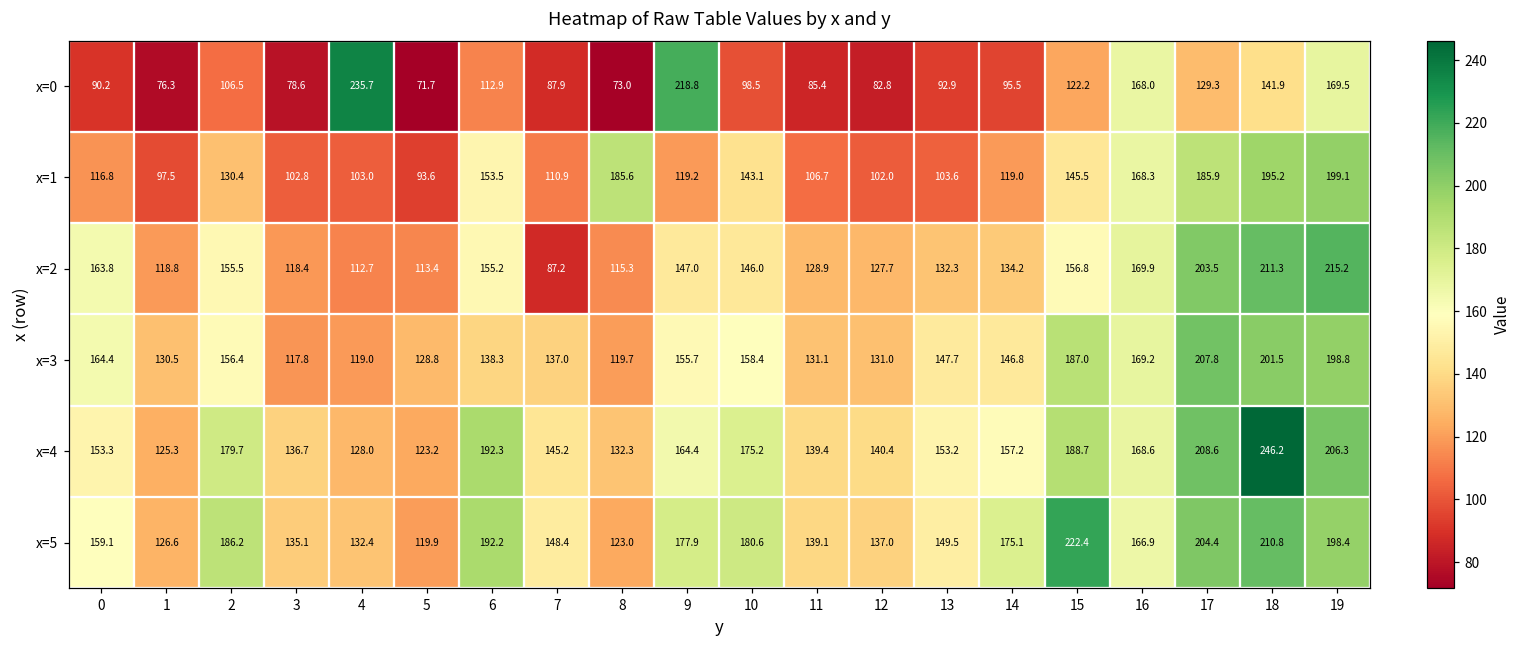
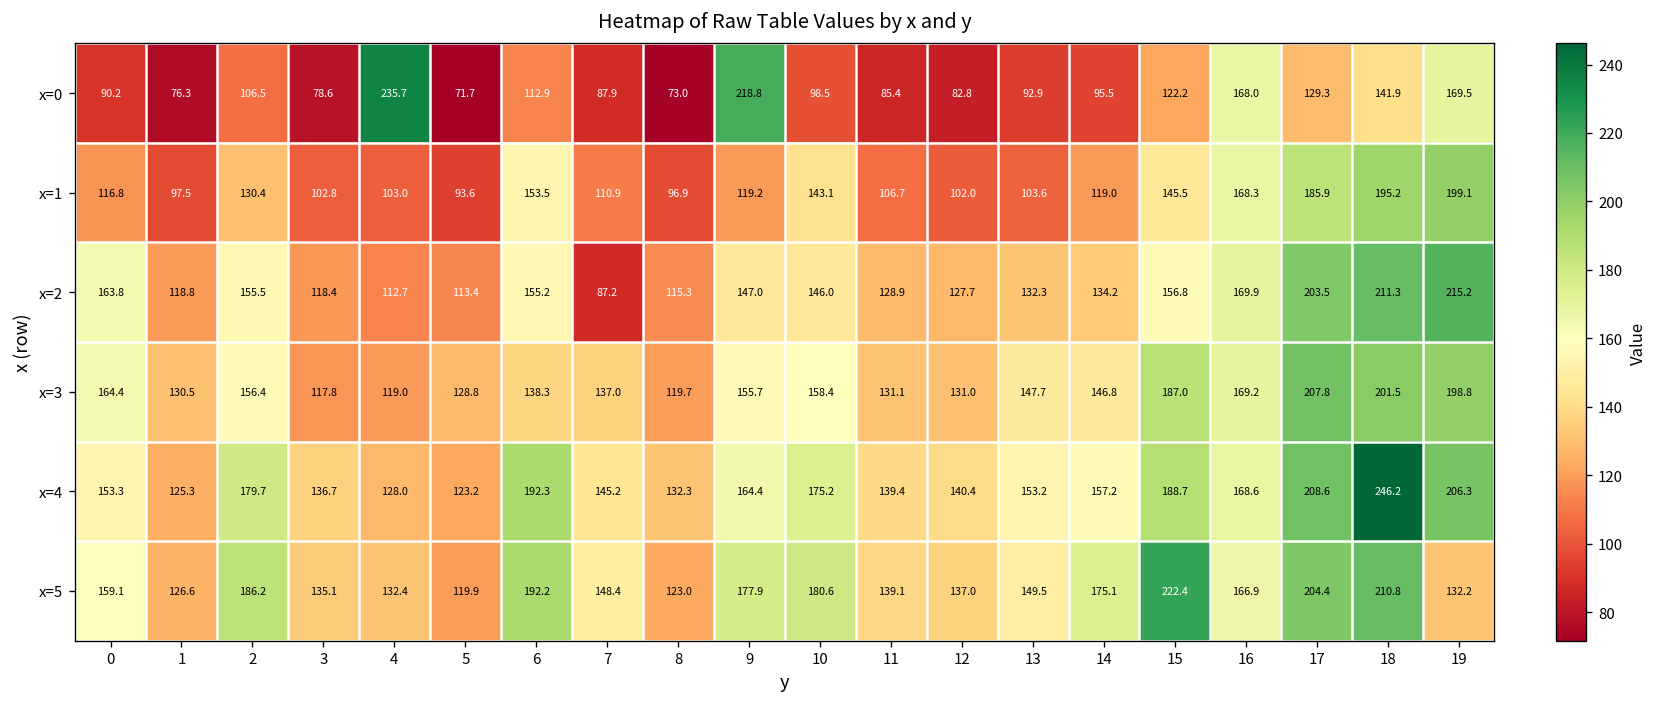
  {
    "x=0": {
      "0": 90.2,
      "1": 76.3,
      "2": 106.5,
      "3": 78.6,
      "4": 235.7,
      "5": 71.7,
      "6": 112.9,
      "7": 87.9,
      "8": 73.0,
      "9": 218.8,
      "10": 98.5,
      "11": 85.4,
      "12": 82.8,
      "13": 92.9,
      "14": 95.5,
      "15": 122.2,
      "16": 168.0,
      "17": 129.3,
      "18": 141.9,
      "19": 169.5
    },
    "x=1": {
      "0": 116.8,
      "1": 97.5,
      "2": 130.4,
      "3": 102.8,
      "4": 103.0,
      "5": 93.6,
      "6": 153.5,
      "7": 110.9,
-     "8": 185.6,
+     "8": 96.9,
      "9": 119.2,
      "10": 143.1,
      "11": 106.7,
      "12": 102.0,
      "13": 103.6,
      "14": 119.0,
      "15": 145.5,
      "16": 168.3,
      "17": 185.9,
      "18": 195.2,
      "19": 199.1
    },
    "x=2": {
      "0": 163.8,
      "1": 118.8,
      "2": 155.5,
      "3": 118.4,
      "4": 112.7,
      "5": 113.4,
      "6": 155.2,
      "7": 87.2,
      "8": 115.3,
      "9": 147.0,
      "10": 146.0,
      "11": 128.9,
      "12": 127.7,
      "13": 132.3,
      "14": 134.2,
      "15": 156.8,
      "16": 169.9,
      "17": 203.5,
      "18": 211.3,
      "19": 215.2
    },
    "x=3": {
      "0": 164.4,
      "1": 130.5,
      "2": 156.4,
      "3": 117.8,
      "4": 119.0,
      "5": 128.8,
      "6": 138.3,
      "7": 137.0,
      "8": 119.7,
      "9": 155.7,
      "10": 158.4,
      "11": 131.1,
      "12": 131.0,
      "13": 147.7,
      "14": 146.8,
      "15": 187.0,
      "16": 169.2,
      "17": 207.8,
      "18": 201.5,
      "19": 198.8
    },
    "x=4": {
      "0": 153.3,
      "1": 125.3,
      "2": 179.7,
      "3": 136.7,
      "4": 128.0,
      "5": 123.2,
      "6": 192.3,
      "7": 145.2,
      "8": 132.3,
      "9": 164.4,
      "10": 175.2,
      "11": 139.4,
      "12": 140.4,
      "13": 153.2,
      "14": 157.2,
      "15": 188.7,
      "16": 168.6,
      "17": 208.6,
      "18": 246.2,
      "19": 206.3
    },
    "x=5": {
      "0": 159.1,
      "1": 126.6,
      "2": 186.2,
      "3": 135.1,
      "4": 132.4,
      "5": 119.9,
      "6": 192.2,
      "7": 148.4,
      "8": 123.0,
      "9": 177.9,
      "10": 180.6,
      "11": 139.1,
      "12": 137.0,
      "13": 149.5,
      "14": 175.1,
      "15": 222.4,
      "16": 166.9,
      "17": 204.4,
      "18": 210.8,
-     "19": 198.4
+     "19": 132.2
    }
  }
